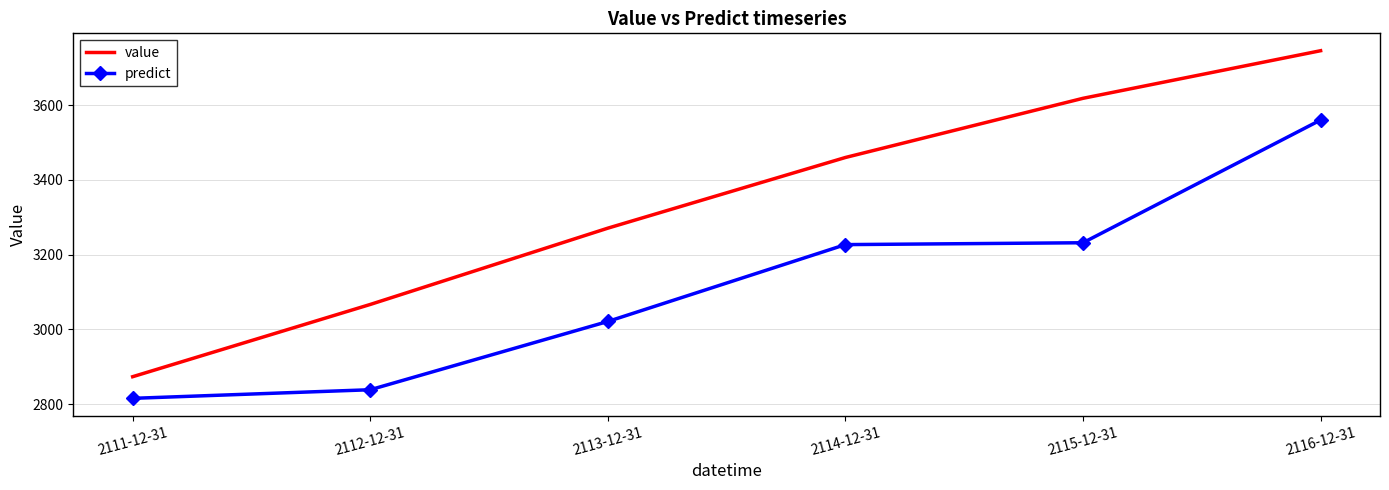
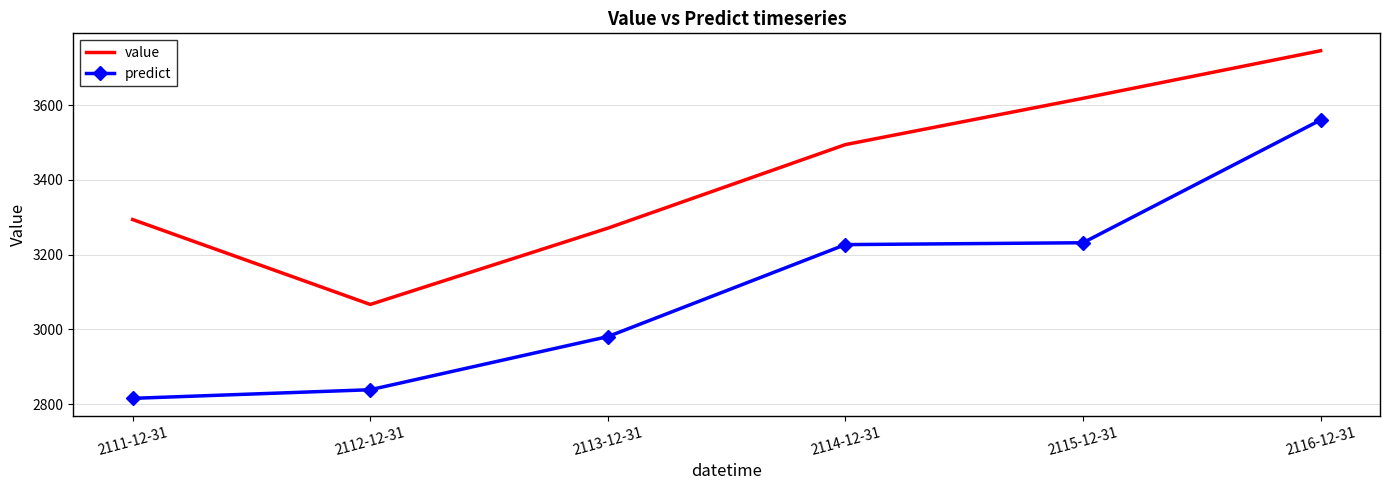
  {
    "value": {
-     "2111-12-31": 2870,
+     "2111-12-31": 3290,
      "2112-12-31": 3070,
      "2113-12-31": 3270,
-     "2114-12-31": 3460,
+     "2114-12-31": 3490,
      "2115-12-31": 3620,
      "2116-12-31": 3750
    },
    "predict": {
      "2111-12-31": 2820,
      "2112-12-31": 2840,
-     "2113-12-31": 3020,
+     "2113-12-31": 2980,
      "2114-12-31": 3230,
      "2115-12-31": 3230,
      "2116-12-31": 3560
    }
  }
